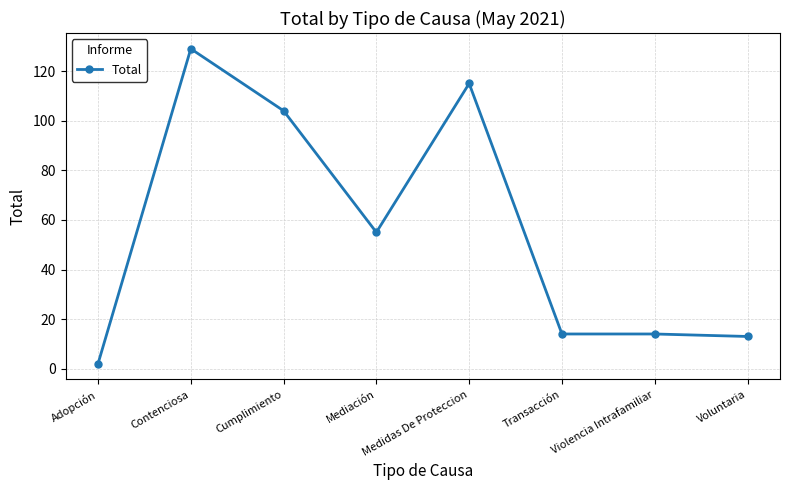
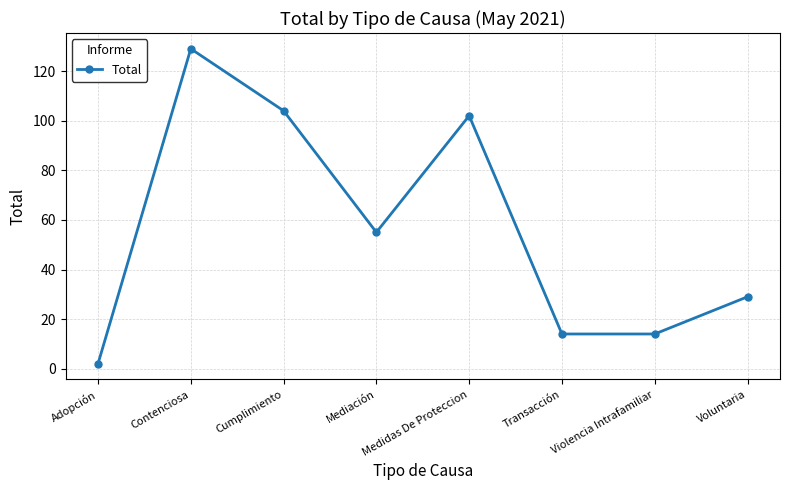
  {
    "Adopción": 2,
    "Contenciosa": 129,
    "Cumplimiento": 104,
    "Mediación": 55,
-   "Medidas De Proteccion": 115,
+   "Medidas De Proteccion": 102,
    "Transacción": 14,
    "Violencia Intrafamiliar": 14,
-   "Voluntaria": 13
+   "Voluntaria": 29
  }
